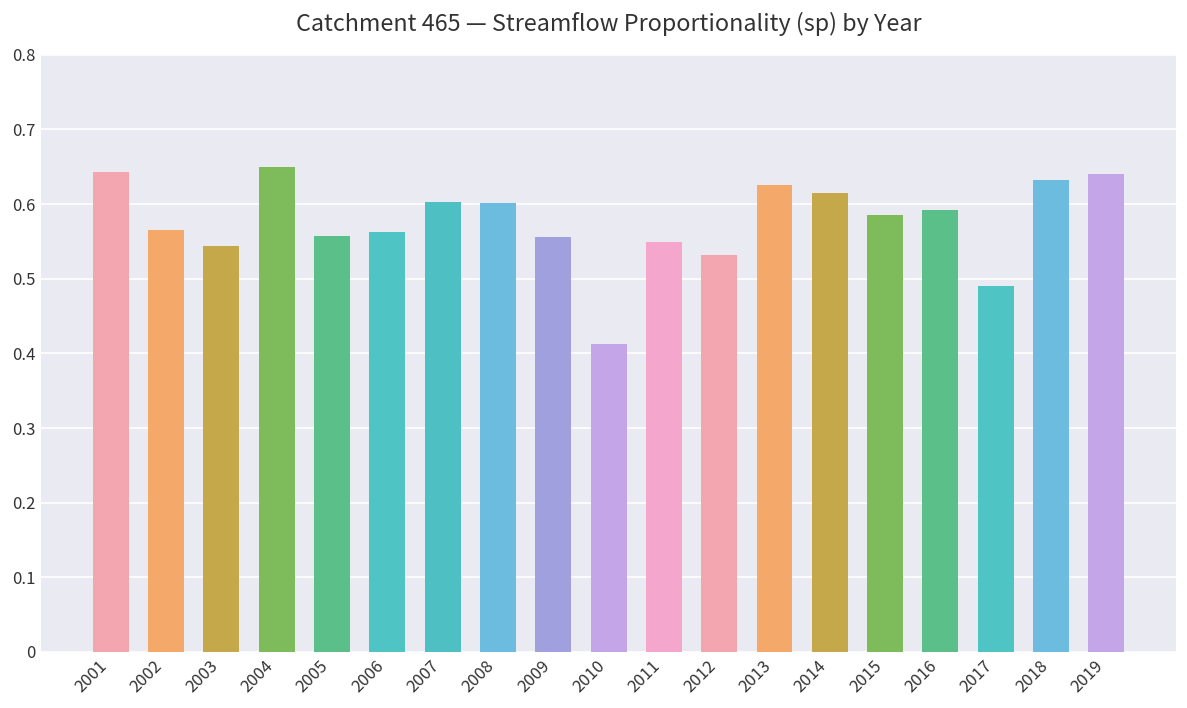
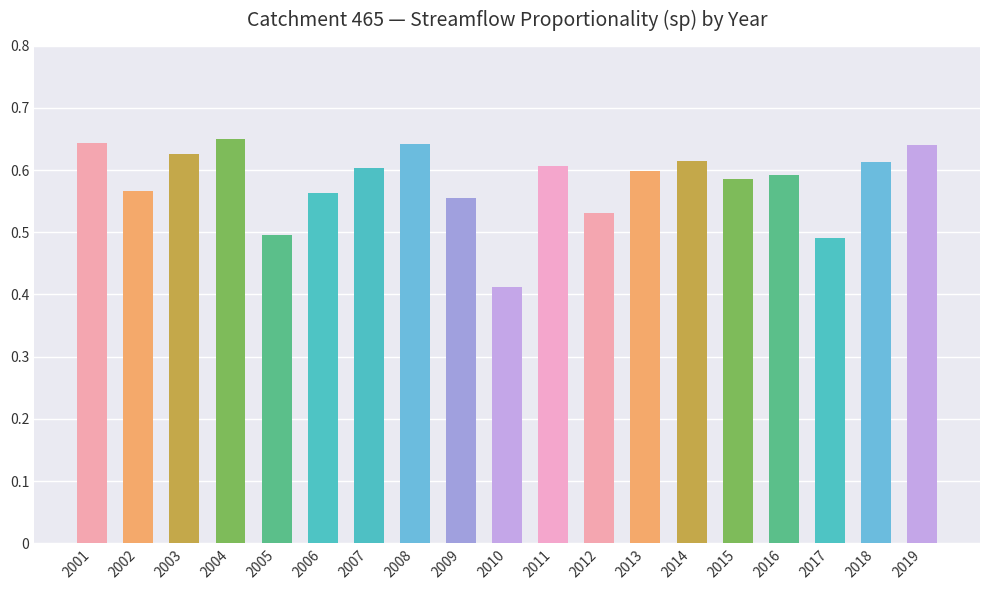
  {
    "2001": 0.64,
    "2002": 0.57,
-   "2003": 0.54,
+   "2003": 0.63,
    "2004": 0.65,
-   "2005": 0.56,
+   "2005": 0.50,
    "2006": 0.56,
    "2007": 0.60,
-   "2008": 0.60,
+   "2008": 0.64,
    "2009": 0.56,
    "2010": 0.41,
-   "2011": 0.55,
+   "2011": 0.61,
    "2012": 0.53,
-   "2013": 0.63,
+   "2013": 0.60,
    "2014": 0.61,
    "2015": 0.58,
    "2016": 0.59,
    "2017": 0.49,
-   "2018": 0.63,
+   "2018": 0.61,
    "2019": 0.64
  }
